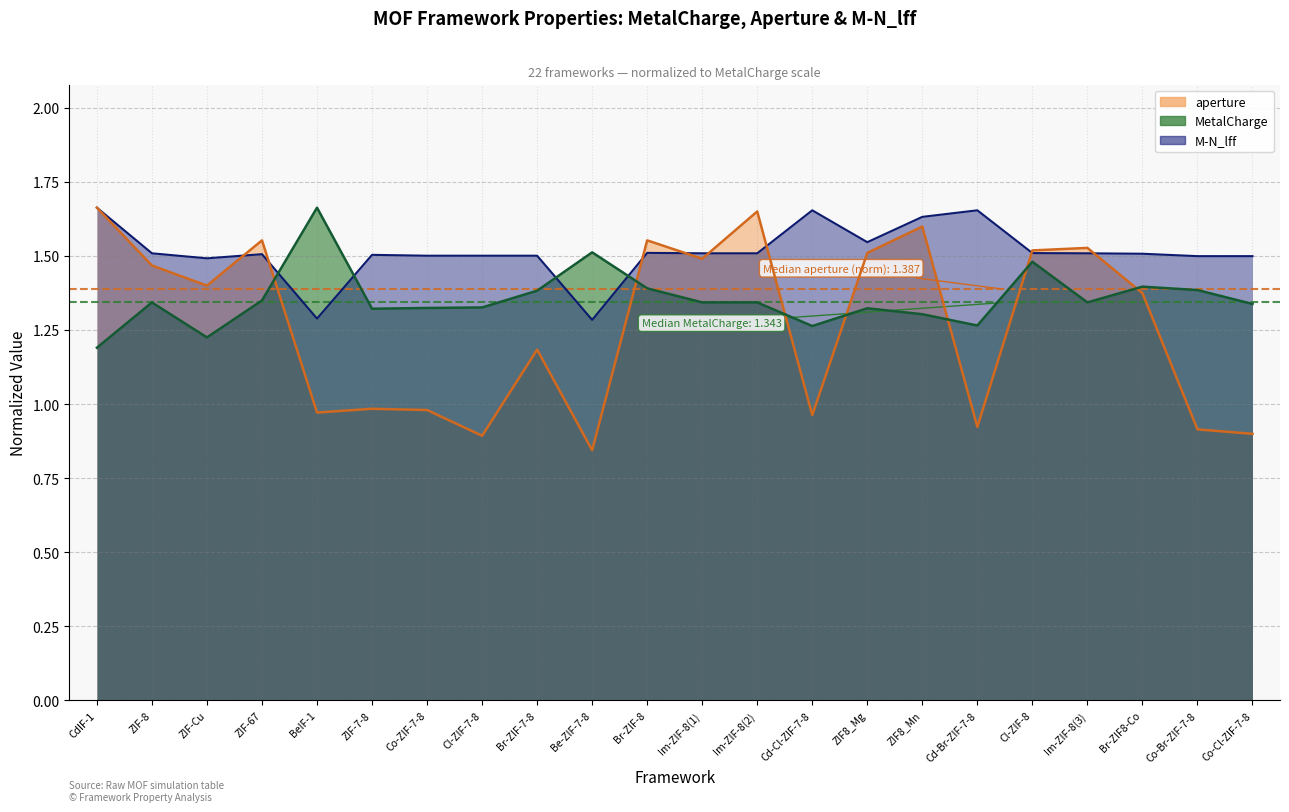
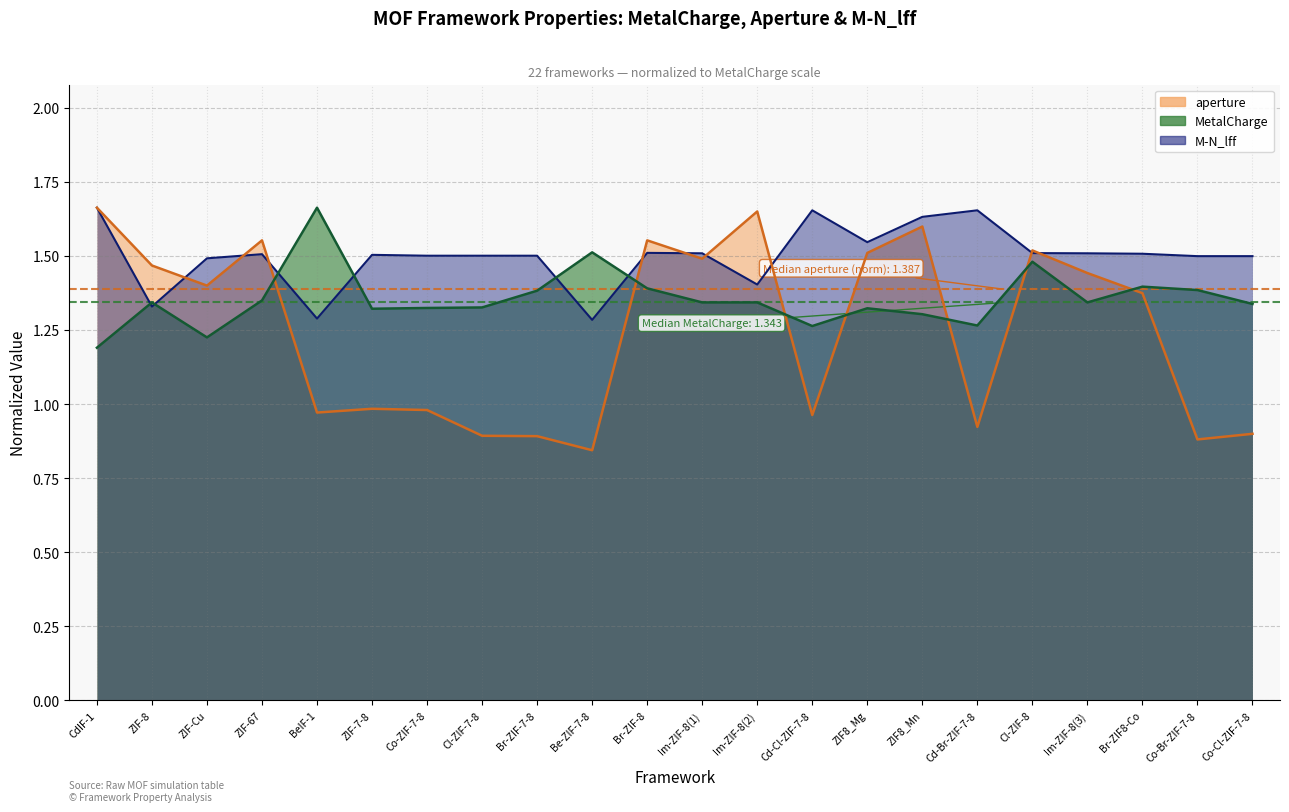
  {
    "aperture": {
      "ZIF-8": 1.47,
      "ZIF-Cu": 1.40,
      "ZIF-67": 1.55,
      "BeIF-1": 0.97,
      "ZIF-7-8": 0.98,
      "Co-ZIF-7-8": 0.98,
      "Cl-ZIF-7-8": 0.89,
-     "Br-ZIF-7-8": 1.18,
+     "Br-ZIF-7-8": 0.89,
      "Be-ZIF-7-8": 0.84,
      "Br-ZIF-8": 1.55,
      "Im-ZIF-8(1)": 1.49,
      "Im-ZIF-8(2)": 1.65,
      "Cd-Cl-ZIF-7-8": 0.96,
      "ZIF8_Mn": 1.60,
      "Cd-Br-ZIF-7-8": 0.92,
      "Cl-ZIF-8": 1.52,
-     "Im-ZIF-8(3)": 1.53,
+     "Im-ZIF-8(3)": 1.44,
      "Br-ZIF8-Co": 1.37,
-     "Co-Br-ZIF-7-8": 0.91,
+     "Co-Br-ZIF-7-8": 0.88,
      "Co-Cl-ZIF-7-8": 0.90
    },
    "MetalCharge": {
      "CdIF-1": 1.19,
      "ZIF-8": 1.34,
      "ZIF-Cu": 1.22,
      "ZIF-67": 1.35,
      "BeIF-1": 1.66,
      "ZIF-7-8": 1.32,
      "Co-ZIF-7-8": 1.32,
      "Cl-ZIF-7-8": 1.33,
      "Br-ZIF-7-8": 1.38,
      "Be-ZIF-7-8": 1.51,
      "Br-ZIF-8": 1.39,
      "Cl-ZIF-8": 1.48,
      "Im-ZIF-8(3)": 1.34,
      "Br-ZIF8-Co": 1.40,
      "Co-Br-ZIF-7-8": 1.38,
      "Co-Cl-ZIF-7-8": 1.34
    },
    "Μ-N_lff": {
-     "ZIF-8": 1.51,
+     "ZIF-8": 1.33,
      "ZIF-Cu": 1.49,
      "ZIF-67": 1.51,
      "BeIF-1": 1.29,
      "ZIF-7-8": 1.50,
      "Co-ZIF-7-8": 1.50,
      "Cl-ZIF-7-8": 1.50,
      "Br-ZIF-7-8": 1.50,
      "Be-ZIF-7-8": 1.28,
      "Br-ZIF-8": 1.51,
      "Im-ZIF-8(1)": 1.51,
-     "Im-ZIF-8(2)": 1.51,
+     "Im-ZIF-8(2)": 1.40,
      "Cd-Cl-ZIF-7-8": 1.65,
      "ZIF8_Mg": 1.55,
      "ZIF8_Mn": 1.63,
      "Cd-Br-ZIF-7-8": 1.65,
      "Cl-ZIF-8": 1.51,
      "Im-ZIF-8(3)": 1.51,
      "Br-ZIF8-Co": 1.51,
      "Co-Br-ZIF-7-8": 1.50,
      "Co-Cl-ZIF-7-8": 1.50
    }
  }
